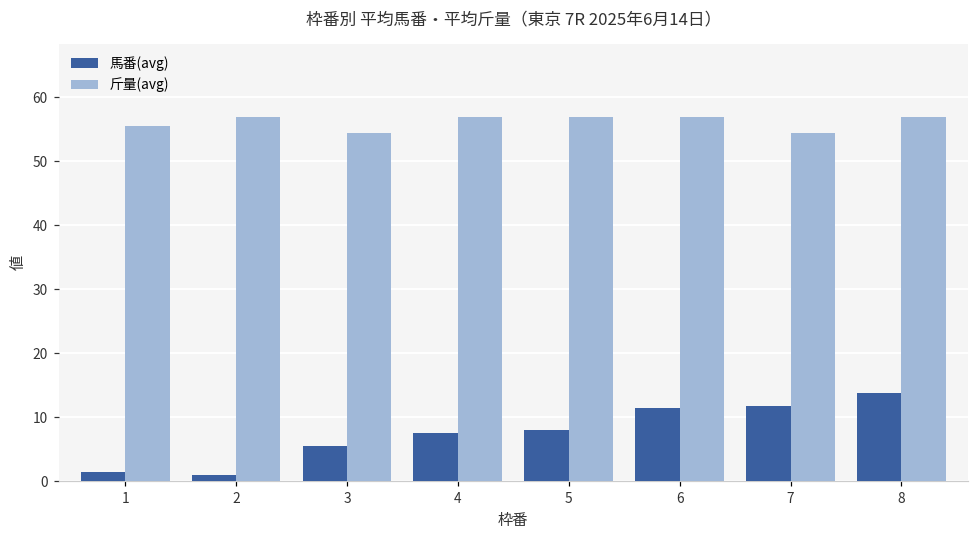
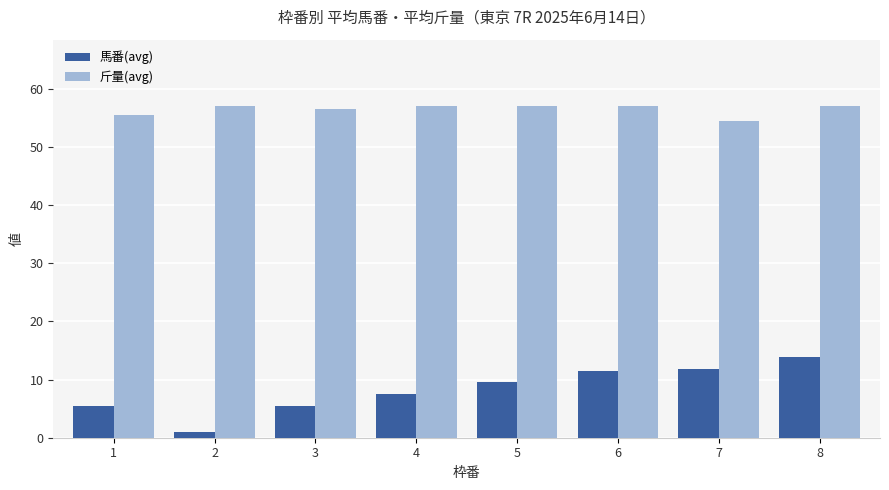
  {
    "馬番(avg)": {
-     "1": 2,
+     "1": 6,
      "2": 1,
      "3": 6,
      "4": 8,
-     "5": 8,
+     "5": 10,
      "6": 12,
      "7": 12,
      "8": 14
    },
    "斤量(avg)": {
      "1": 56,
      "2": 57,
-     "3": 54,
+     "3": 57,
      "4": 57,
      "5": 57,
      "6": 57,
      "7": 55,
      "8": 57
    }
  }
